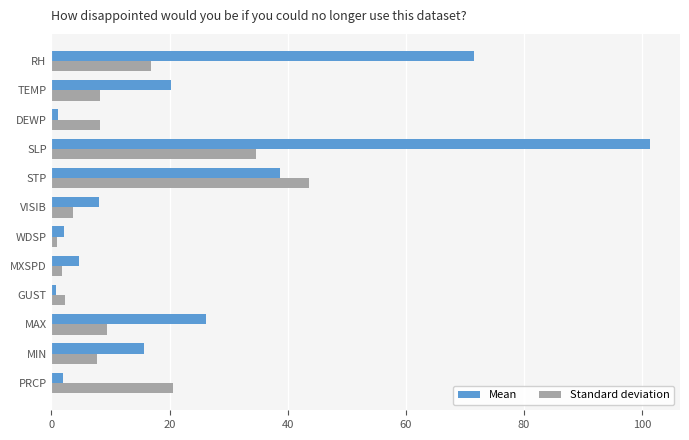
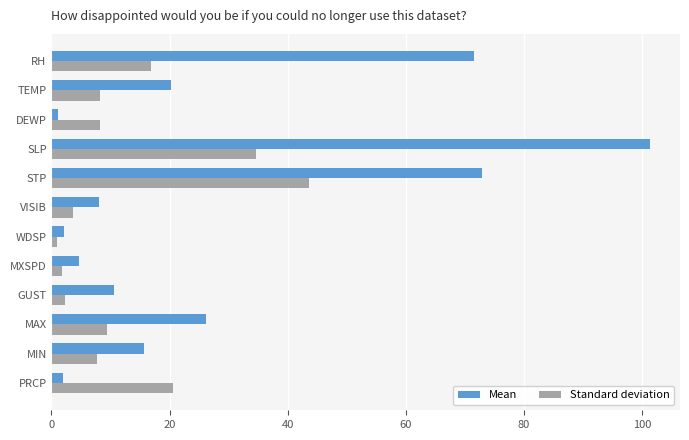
  {
    "Mean": {
      "RH": 71,
      "TEMP": 20,
      "DEWP": 1,
      "SLP": 101,
-     "STP": 39,
+     "STP": 73,
      "VISIB": 8,
      "WDSP": 2,
      "MXSPD": 5,
-     "GUST": 1,
+     "GUST": 11,
      "MAX": 26,
      "MIN": 16,
      "PRCP": 2
    },
    "Standard deviation": {
      "RH": 17,
      "TEMP": 8,
      "DEWP": 8,
      "SLP": 35,
      "STP": 44,
      "VISIB": 4,
      "WDSP": 1,
      "MXSPD": 2,
      "GUST": 2,
      "MAX": 9,
      "MIN": 8,
      "PRCP": 21
    }
  }
